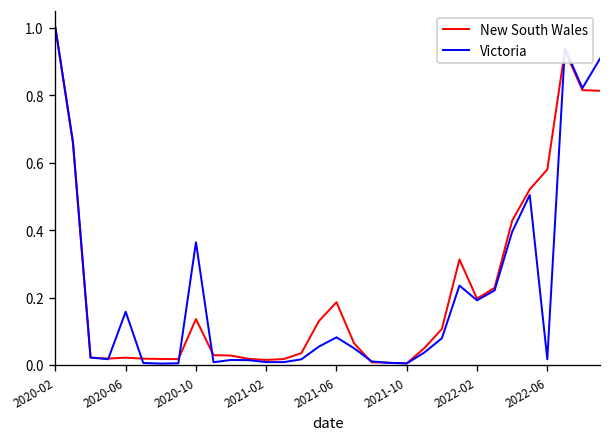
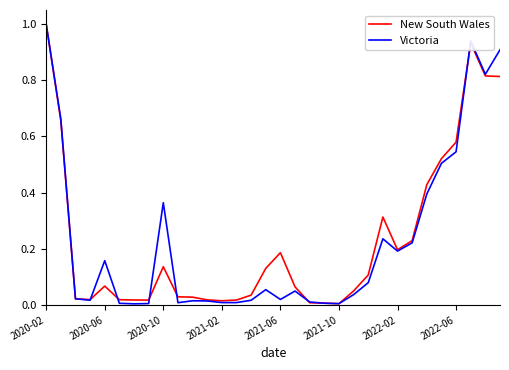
  {
    "New South Wales": {
-     "2020-06": 0.02,
+     "2020-06": 0.07,
      "2020-10": 0.14,
      "2021-06": 0.19,
      "2022-06": 0.58
    },
    "Victoria": {
      "2020-06": 0.16,
      "2020-10": 0.36,
-     "2021-06": 0.08,
-     "2022-06": 0.02
+     "2021-06": 0.02,
+     "2022-06": 0.55
    }
  }
